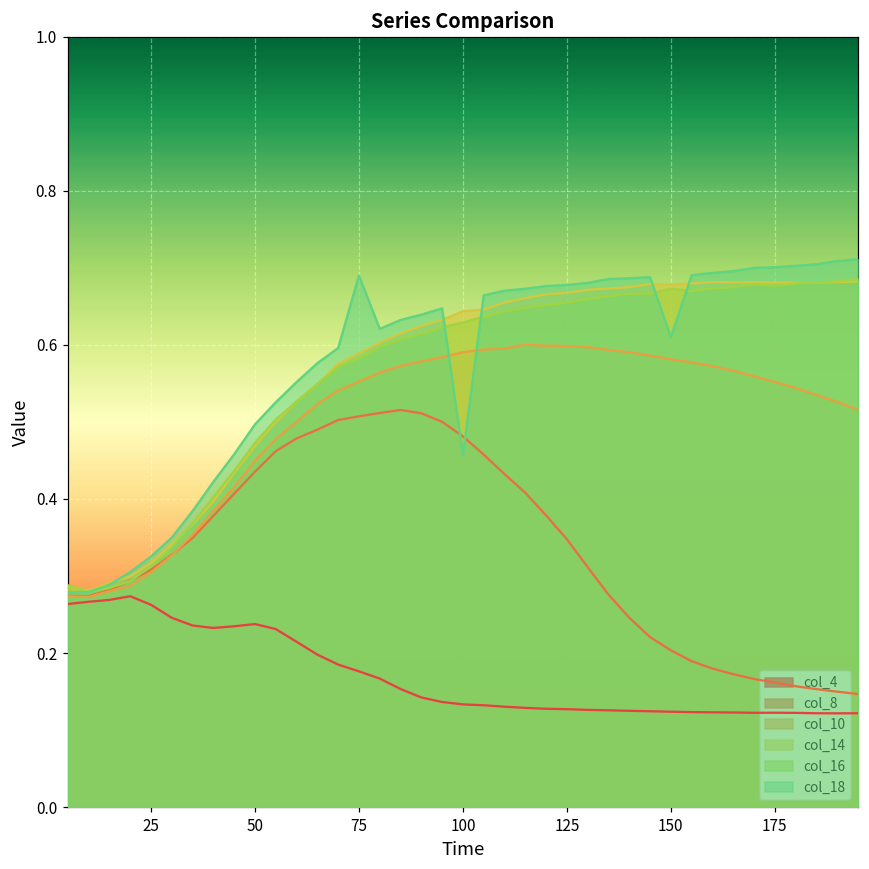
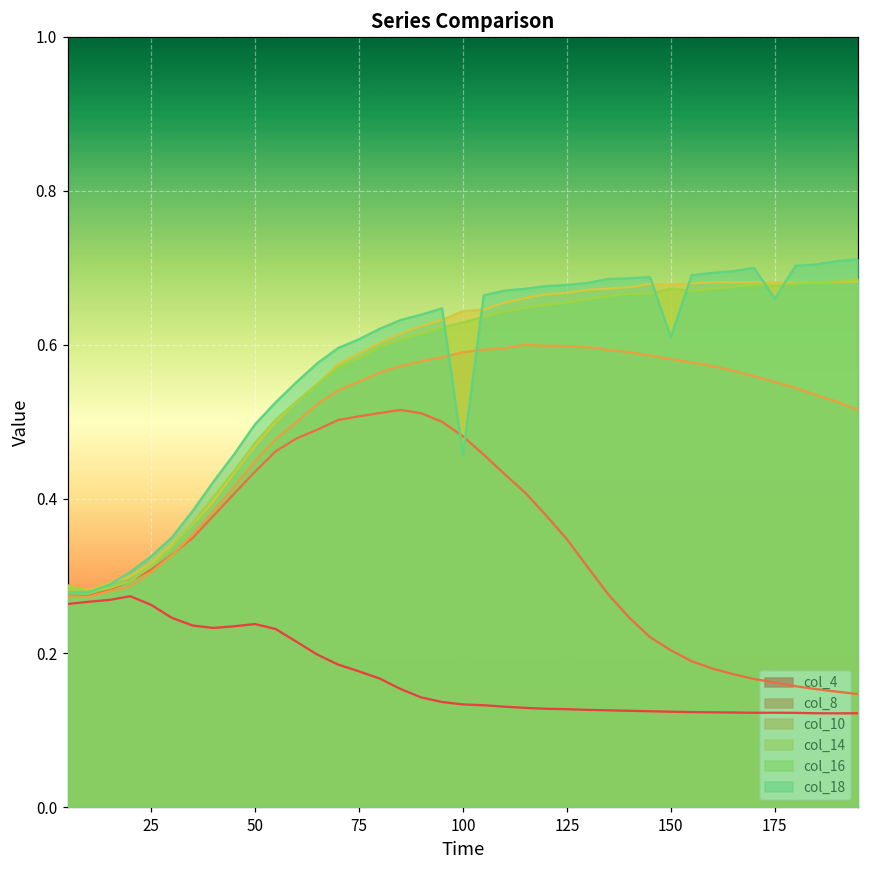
  {
    "col_18": {
      "25": 0.33,
      "50": 0.50,
-     "75": 0.69,
+     "75": 0.61,
      "100": 0.46,
      "125": 0.68,
      "150": 0.61,
-     "175": 0.70
+     "175": 0.66
    }
  }
